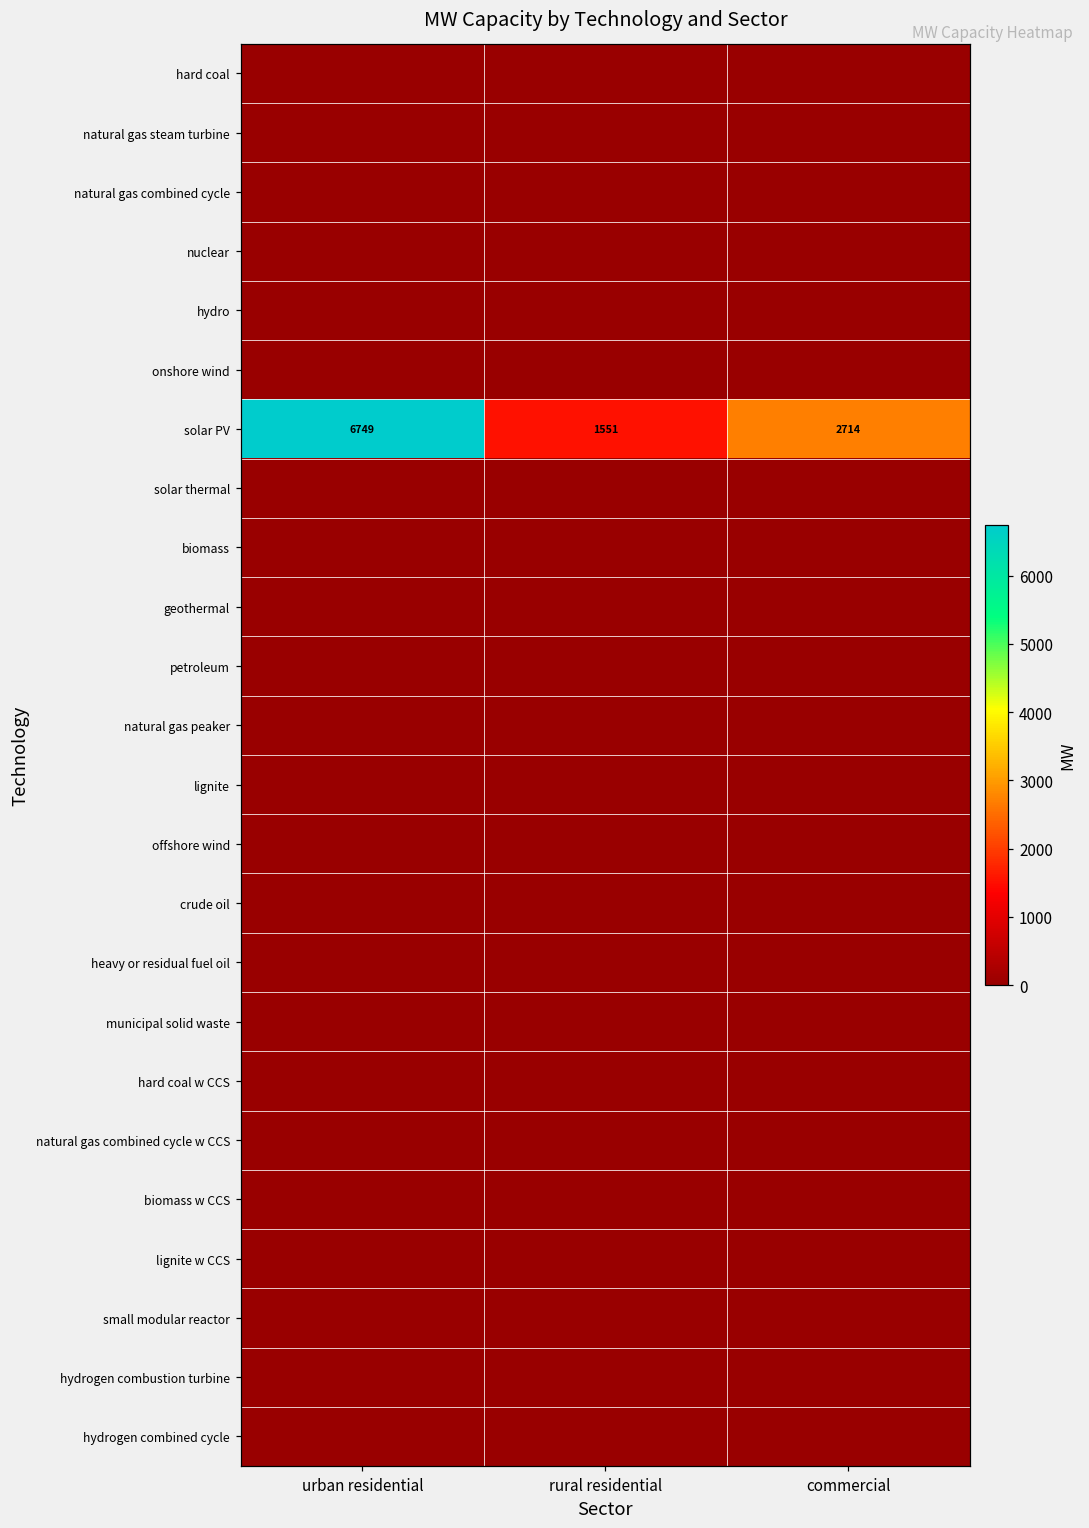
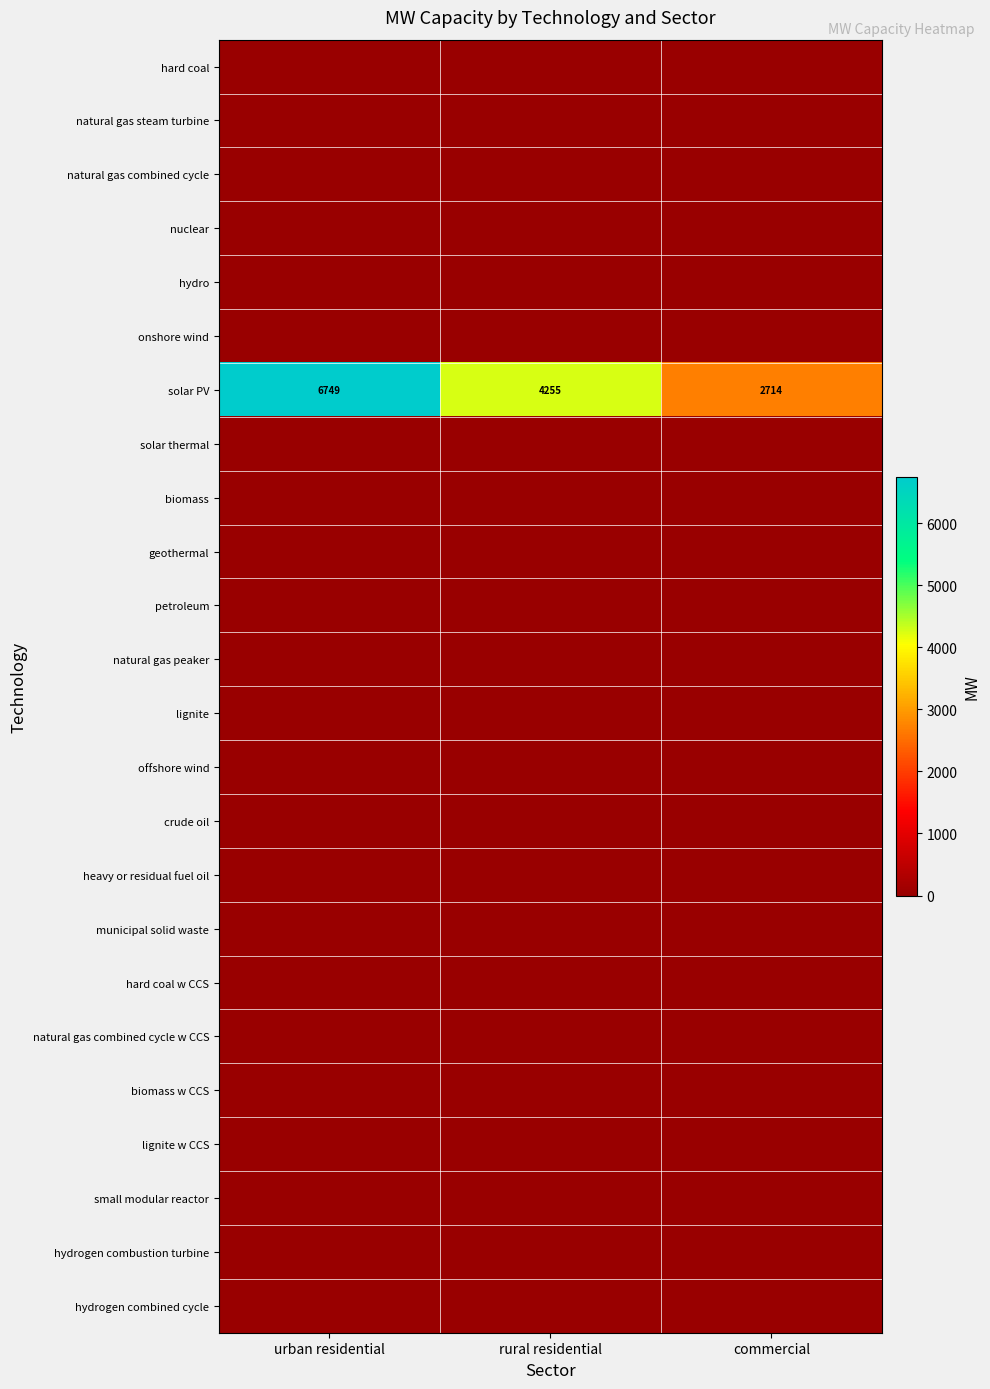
  {
    "solar PV": {
      "urban residential": 6749,
-     "rural residential": 1551,
+     "rural residential": 4255,
      "commercial": 2714
    }
  }
